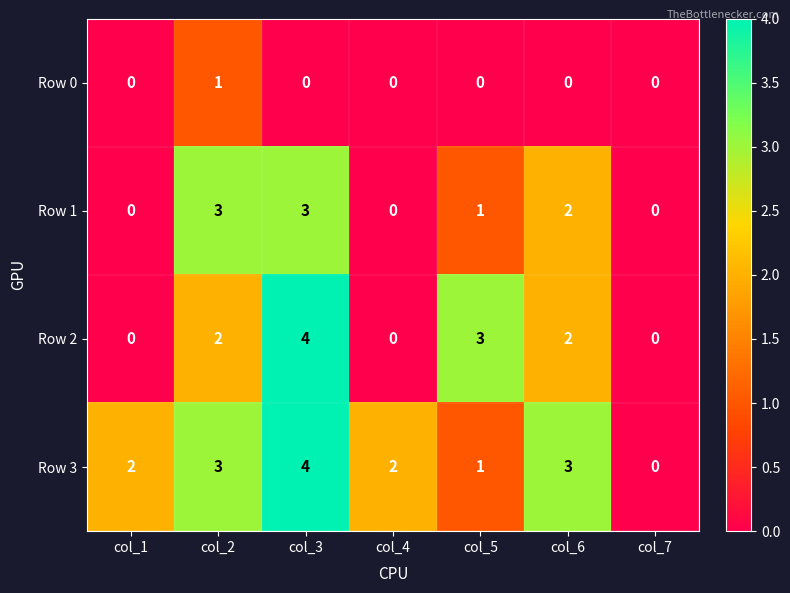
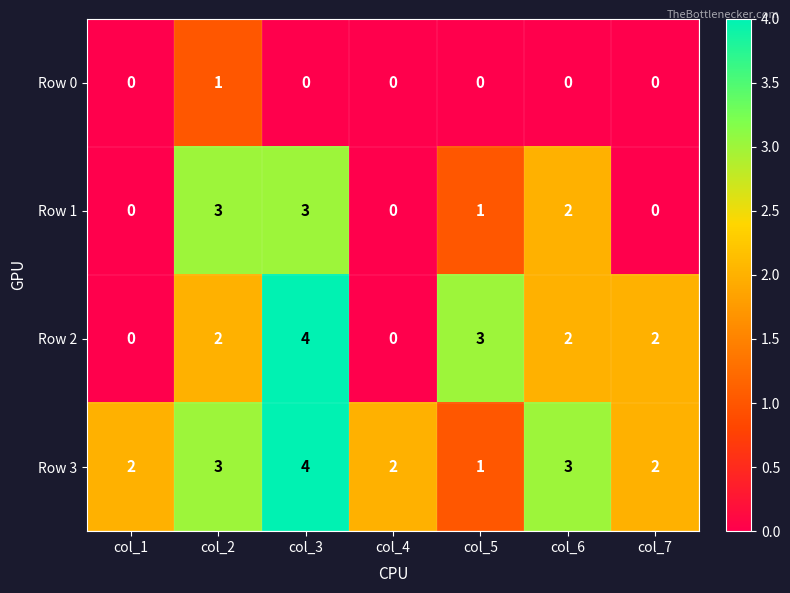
  {
    "Row 0": {
      "col_1": 0,
      "col_2": 1,
      "col_3": 0,
      "col_4": 0,
      "col_5": 0,
      "col_6": 0,
      "col_7": 0
    },
    "Row 1": {
      "col_1": 0,
      "col_2": 3,
      "col_3": 3,
      "col_4": 0,
      "col_5": 1,
      "col_6": 2,
      "col_7": 0
    },
    "Row 2": {
      "col_1": 0,
      "col_2": 2,
      "col_3": 4,
      "col_4": 0,
      "col_5": 3,
      "col_6": 2,
-     "col_7": 0
+     "col_7": 2
    },
    "Row 3": {
      "col_1": 2,
      "col_2": 3,
      "col_3": 4,
      "col_4": 2,
      "col_5": 1,
      "col_6": 3,
-     "col_7": 0
+     "col_7": 2
    }
  }
